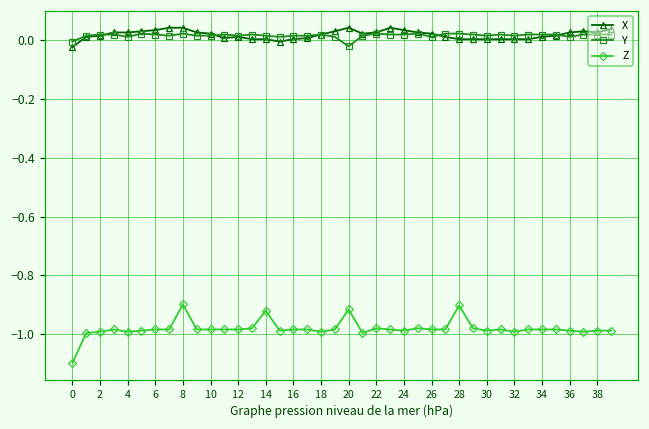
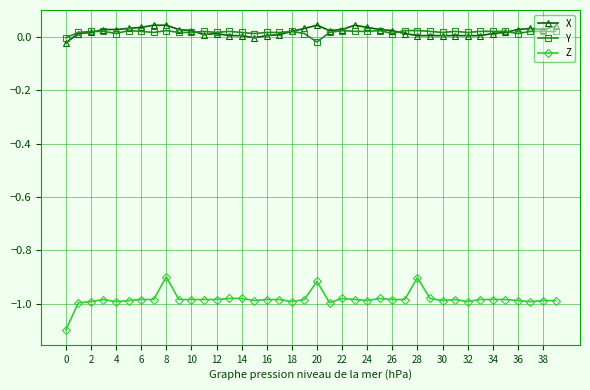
  {
    "X": {
      "0": -0.02,
      "4": 0.03,
      "6": 0.04,
      "8": 0.04,
      "14": 0.00,
      "16": 0.00,
      "20": 0.04,
      "24": 0.04,
      "26": 0.02,
      "28": 0.00,
      "30": 0.00,
      "32": 0.00,
      "36": 0.03
    },
    "Y": {
      "0": 0.00,
      "4": 0.01,
      "6": 0.02,
      "8": 0.02,
      "14": 0.02,
      "16": 0.02,
      "20": -0.02,
      "24": 0.02,
      "26": 0.01,
      "28": 0.02,
      "30": 0.02,
      "32": 0.02,
      "36": 0.01
    },
    "Z": {
      "0": -1.10,
      "2": -0.99,
      "4": -0.99,
      "6": -0.98,
      "8": -0.90,
      "10": -0.98,
      "12": -0.98,
-     "14": -0.92,
+     "14": -0.98,
      "16": -0.98,
      "18": -0.99,
      "20": -0.92,
      "22": -0.98,
      "24": -0.99,
      "26": -0.98,
      "28": -0.90,
      "30": -0.99,
      "32": -0.99,
      "34": -0.98,
      "36": -0.99,
      "38": -0.99
    }
  }
